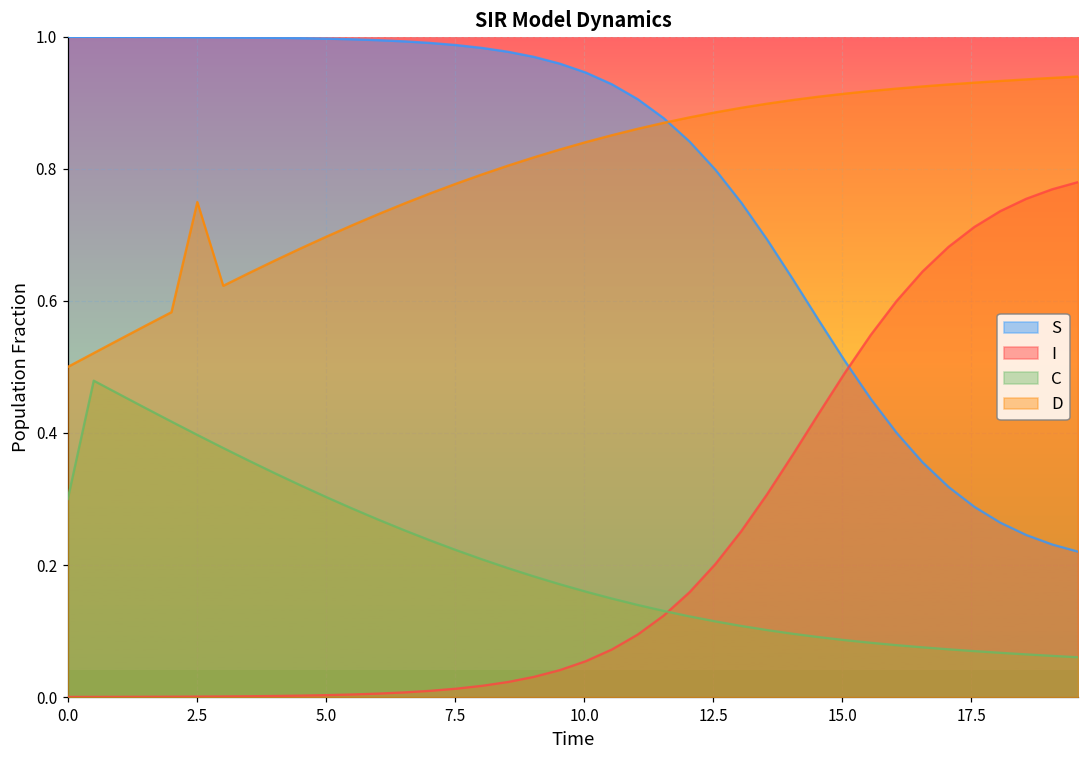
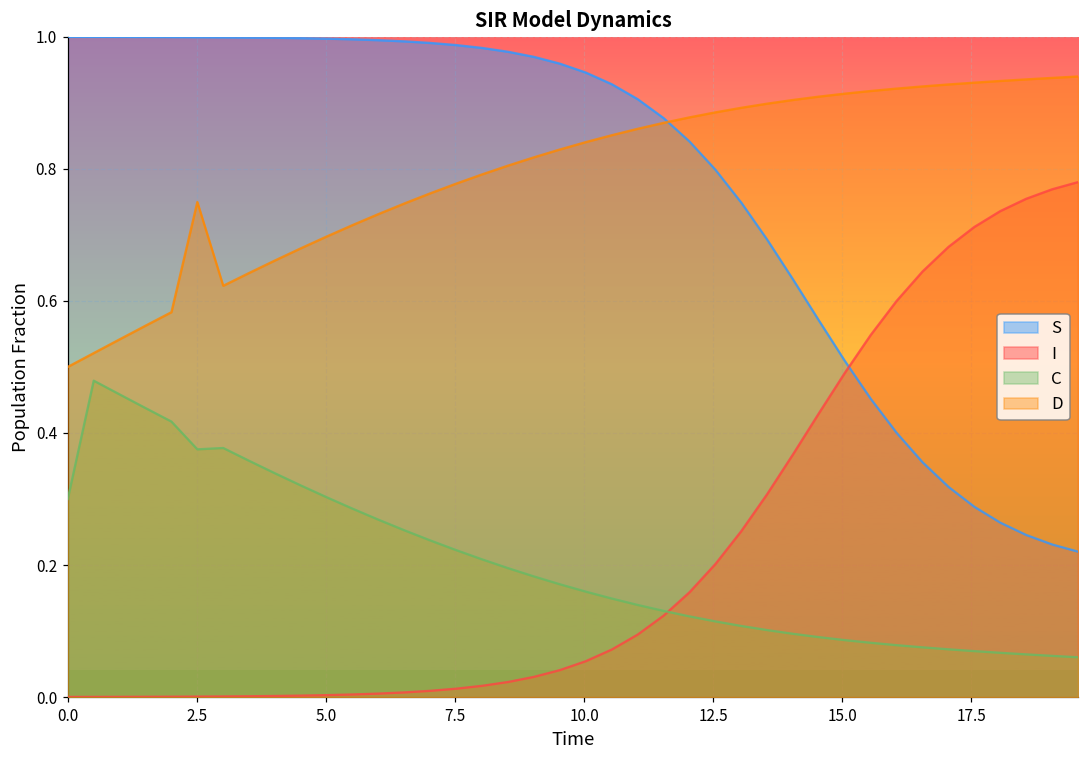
  {
    "S": {
      "0.0": 1.00,
      "2.5": 1.00
    },
    "I": {
      "0.0": 0.00,
      "2.5": 0.00
    },
    "C": {
      "0.0": 0.30,
-     "2.5": 0.40
+     "2.5": 0.38
    },
    "D": {
      "0.0": 0.50,
      "2.5": 0.75
    }
  }
